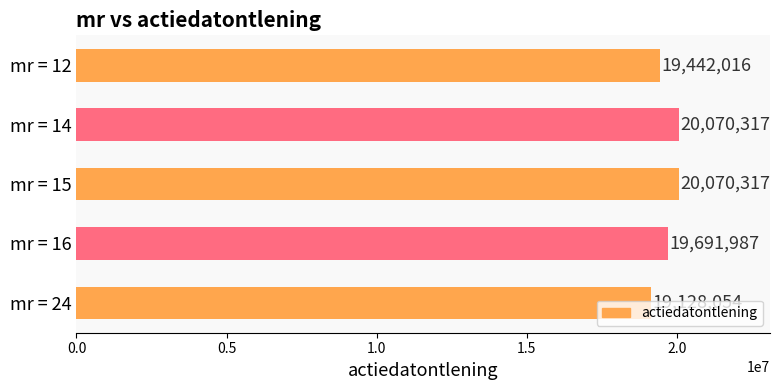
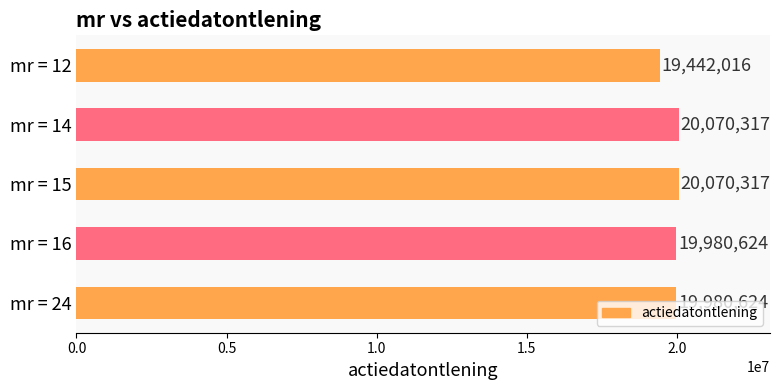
  {
    "mr = 12": "19,442,016",
    "mr = 14": "20,070,317",
    "mr = 15": "20,070,317",
-   "mr = 16": "19,691,987",
-   "mr = 24": "19,128,054"
+   "mr = 16": "19,980,624",
+   "mr = 24": "19,980,624"
  }
